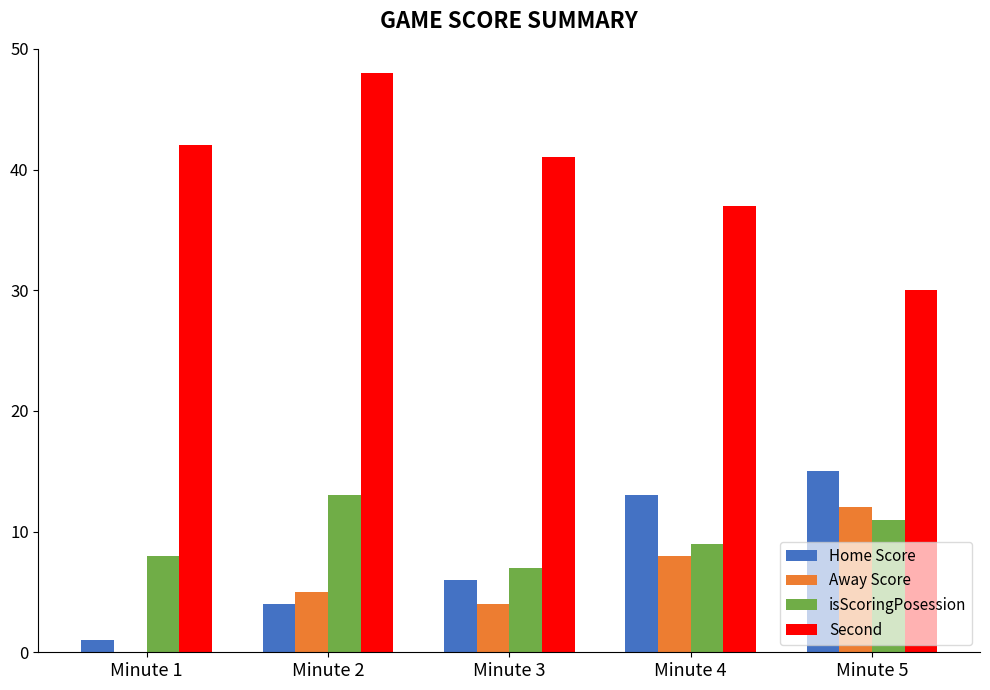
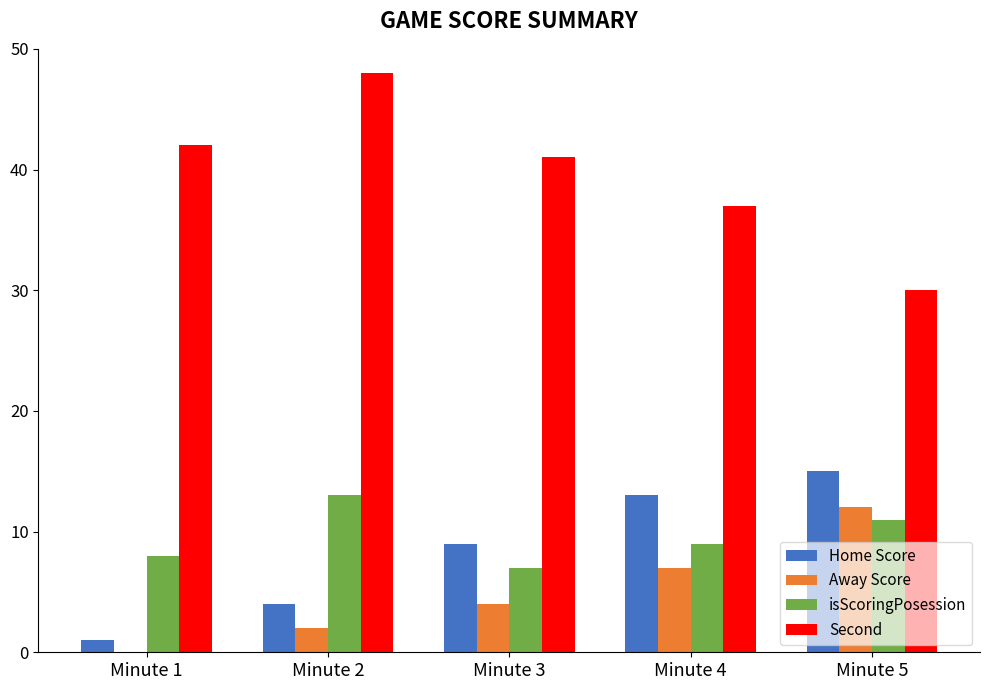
  {
    "Home Score": {
      "Minute 1": 1,
      "Minute 2": 4,
-     "Minute 3": 6,
+     "Minute 3": 9,
      "Minute 4": 13,
      "Minute 5": 15
    },
    "Away Score": {
      "Minute 1": 0,
-     "Minute 2": 5,
+     "Minute 2": 2,
      "Minute 3": 4,
-     "Minute 4": 8,
+     "Minute 4": 7,
      "Minute 5": 12
    },
    "isScoringPosession": {
      "Minute 1": 8,
      "Minute 2": 13,
      "Minute 3": 7,
      "Minute 4": 9,
      "Minute 5": 11
    },
    "Second": {
      "Minute 1": 42,
      "Minute 2": 48,
      "Minute 3": 41,
      "Minute 4": 37,
      "Minute 5": 30
    }
  }
